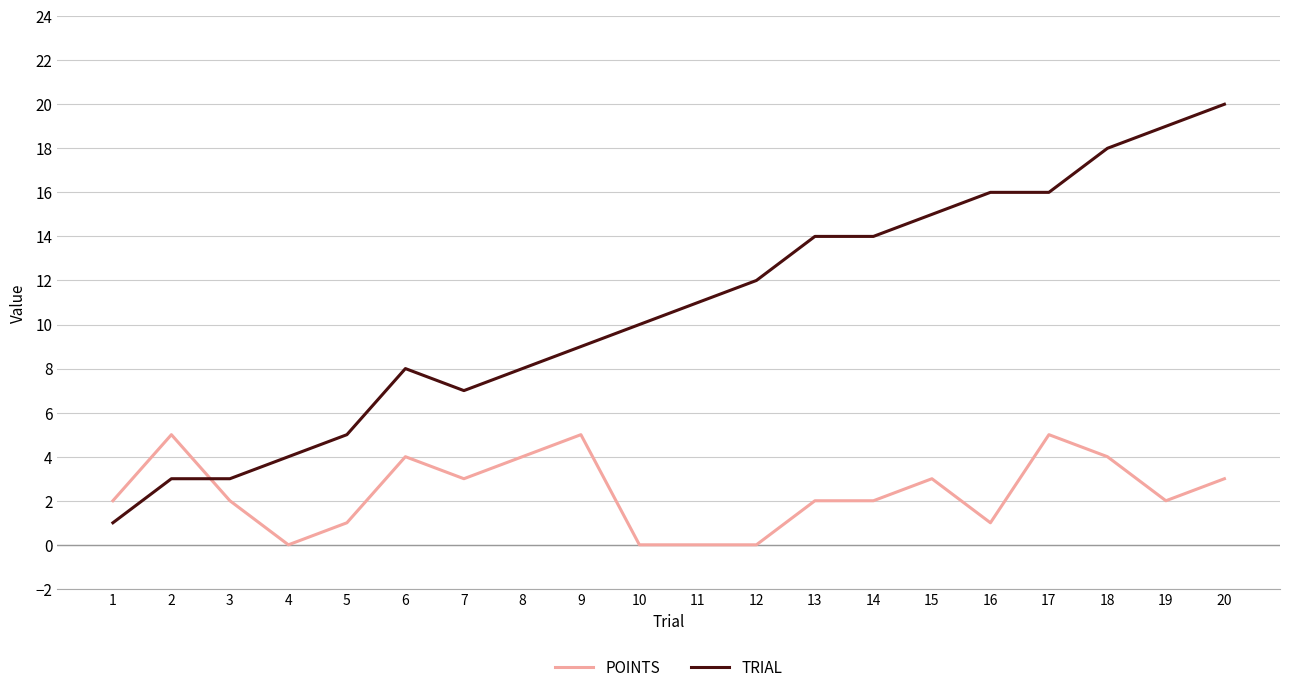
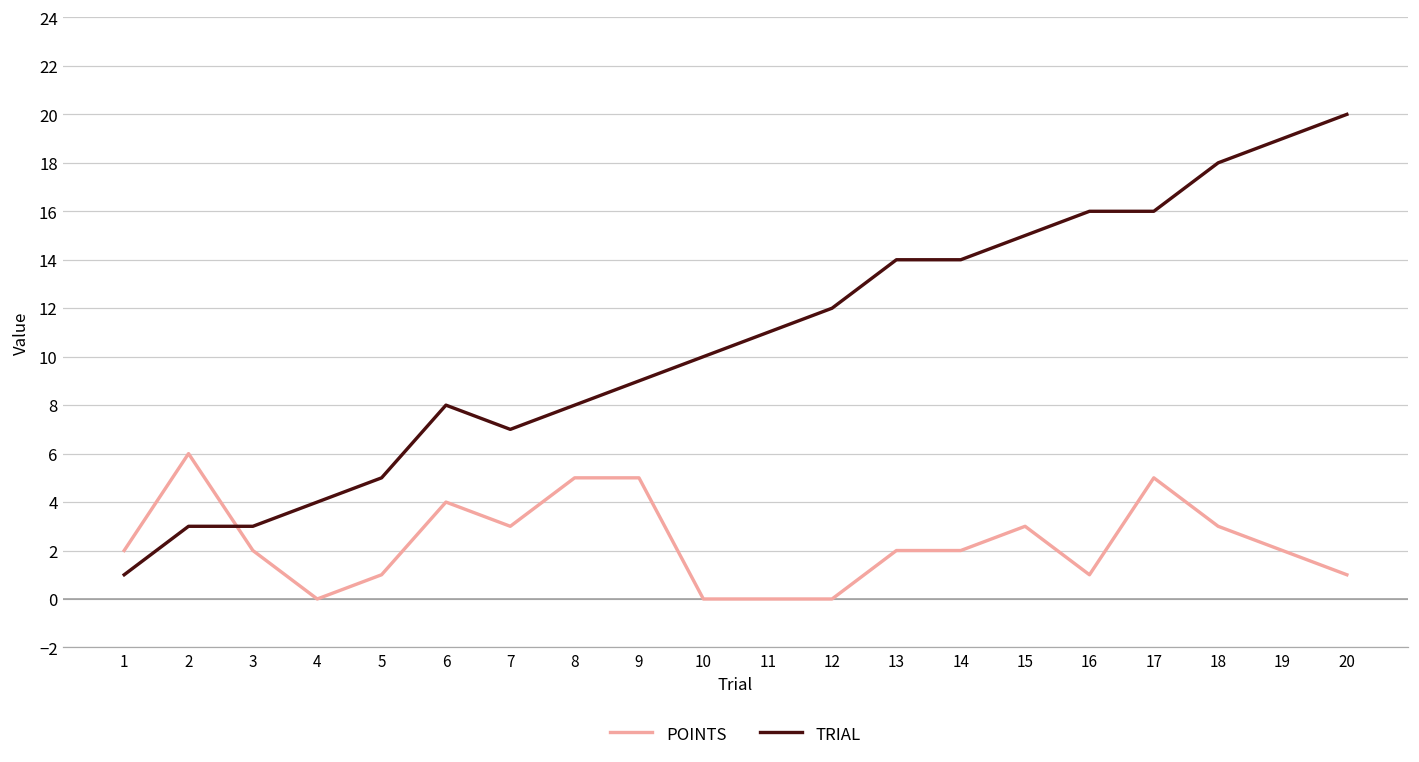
  {
    "POINTS": {
      "1": 2,
-     "2": 5,
+     "2": 6,
      "3": 2,
      "4": 0,
      "5": 1,
      "6": 4,
      "7": 3,
-     "8": 4,
+     "8": 5,
      "9": 5,
      "10": 0,
      "11": 0,
      "12": 0,
      "13": 2,
      "14": 2,
      "15": 3,
      "16": 1,
      "17": 5,
-     "18": 4,
+     "18": 3,
      "19": 2,
-     "20": 3
+     "20": 1
    },
    "TRIAL": {
      "1": 1,
      "2": 3,
      "3": 3,
      "4": 4,
      "5": 5,
      "6": 8,
      "7": 7,
      "8": 8,
      "9": 9,
      "10": 10,
      "11": 11,
      "12": 12,
      "13": 14,
      "14": 14,
      "15": 15,
      "16": 16,
      "17": 16,
      "18": 18,
      "19": 19,
      "20": 20
    }
  }
